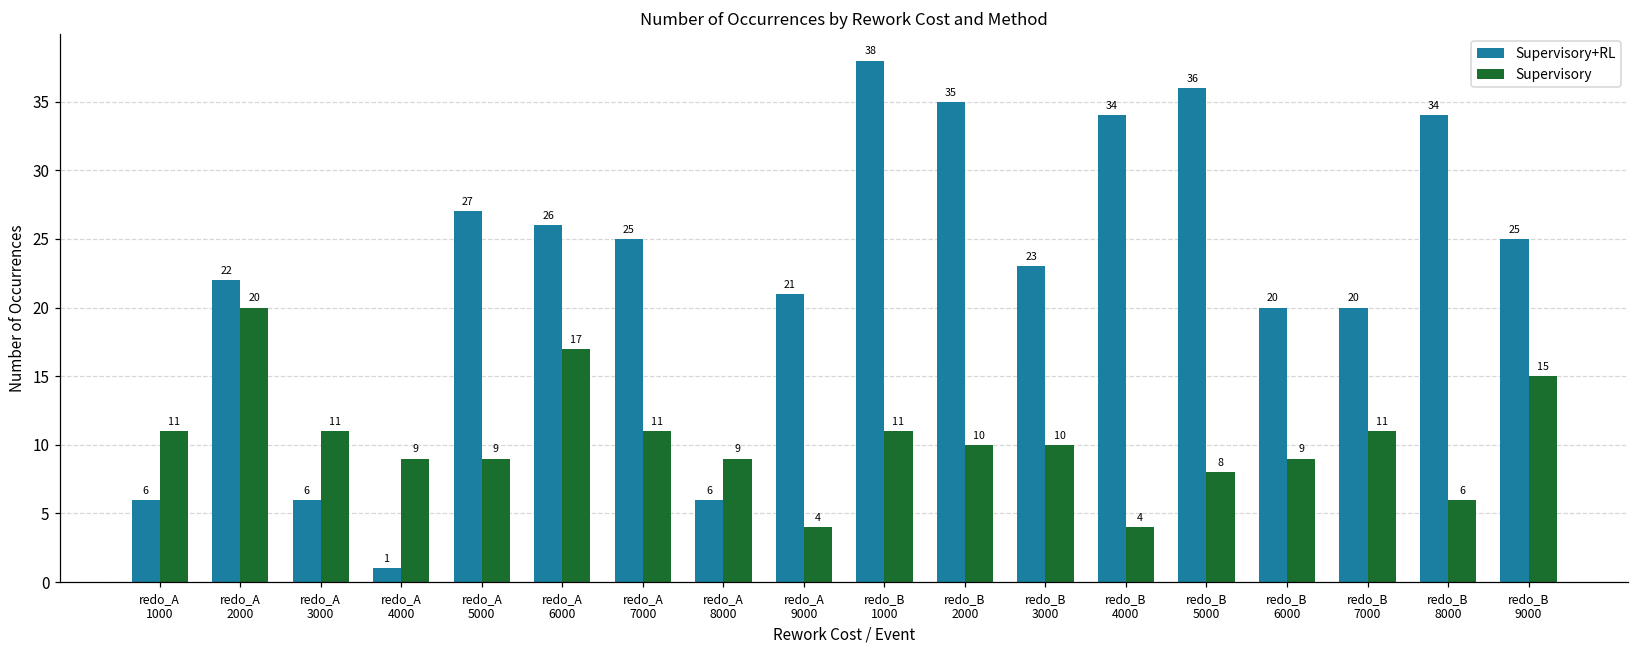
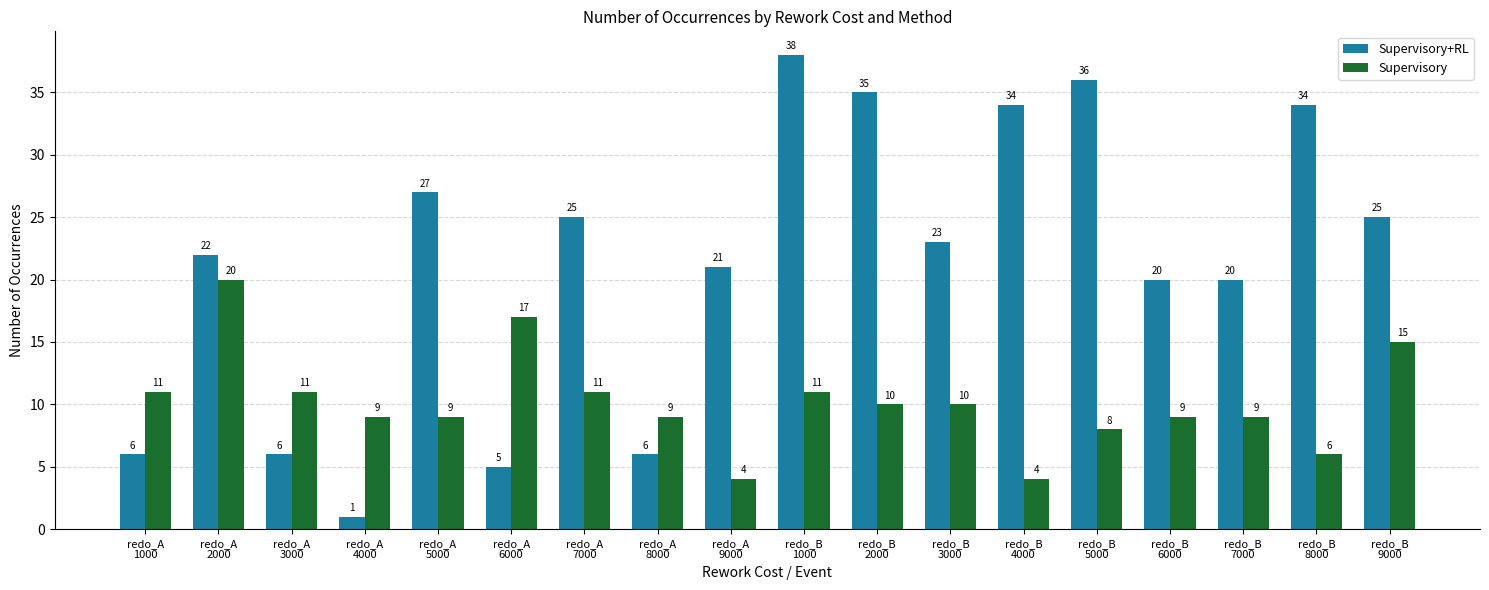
  {
    "Supervisory+RL": {
      "redo_A 1000": 6,
      "redo_A 2000": 22,
      "redo_A 3000": 6,
      "redo_A 4000": 1,
      "redo_A 5000": 27,
-     "redo_A 6000": 26,
+     "redo_A 6000": 5,
      "redo_A 7000": 25,
      "redo_A 8000": 6,
      "redo_A 9000": 21,
      "redo_B 1000": 38,
      "redo_B 2000": 35,
      "redo_B 3000": 23,
      "redo_B 4000": 34,
      "redo_B 5000": 36,
      "redo_B 6000": 20,
      "redo_B 7000": 20,
      "redo_B 8000": 34,
      "redo_B 9000": 25
    },
    "Supervisory": {
      "redo_A 1000": 11,
      "redo_A 2000": 20,
      "redo_A 3000": 11,
      "redo_A 4000": 9,
      "redo_A 5000": 9,
      "redo_A 6000": 17,
      "redo_A 7000": 11,
      "redo_A 8000": 9,
      "redo_A 9000": 4,
      "redo_B 1000": 11,
      "redo_B 2000": 10,
      "redo_B 3000": 10,
      "redo_B 4000": 4,
      "redo_B 5000": 8,
      "redo_B 6000": 9,
-     "redo_B 7000": 11,
+     "redo_B 7000": 9,
      "redo_B 8000": 6,
      "redo_B 9000": 15
    }
  }
